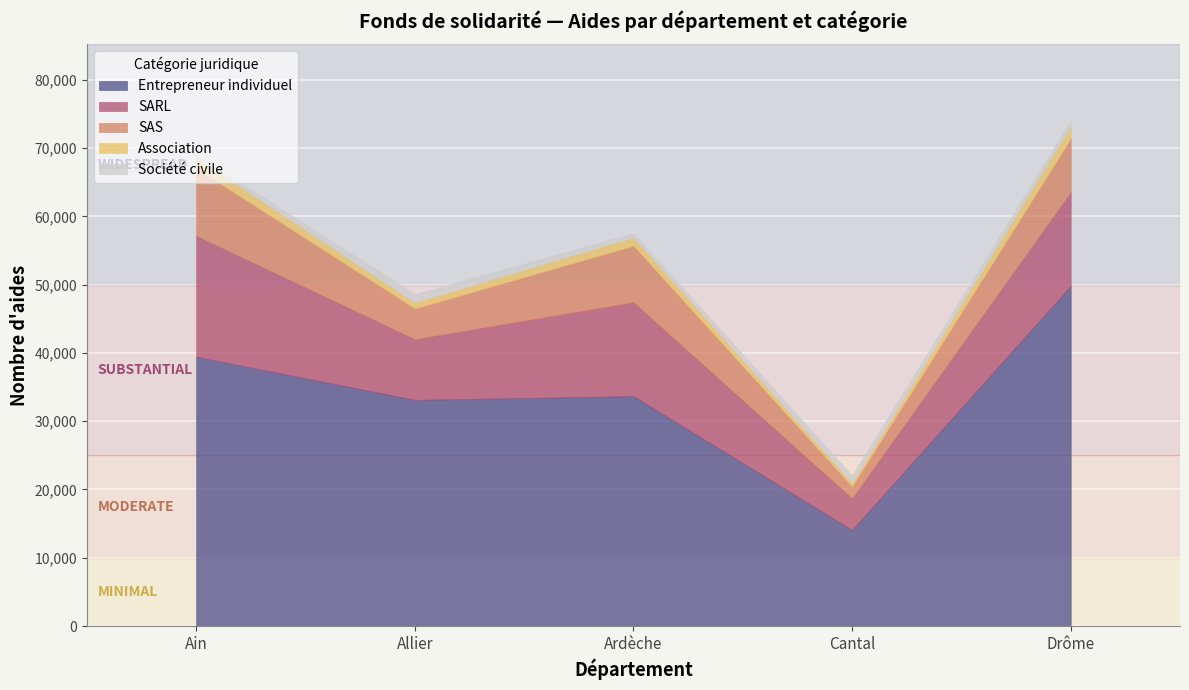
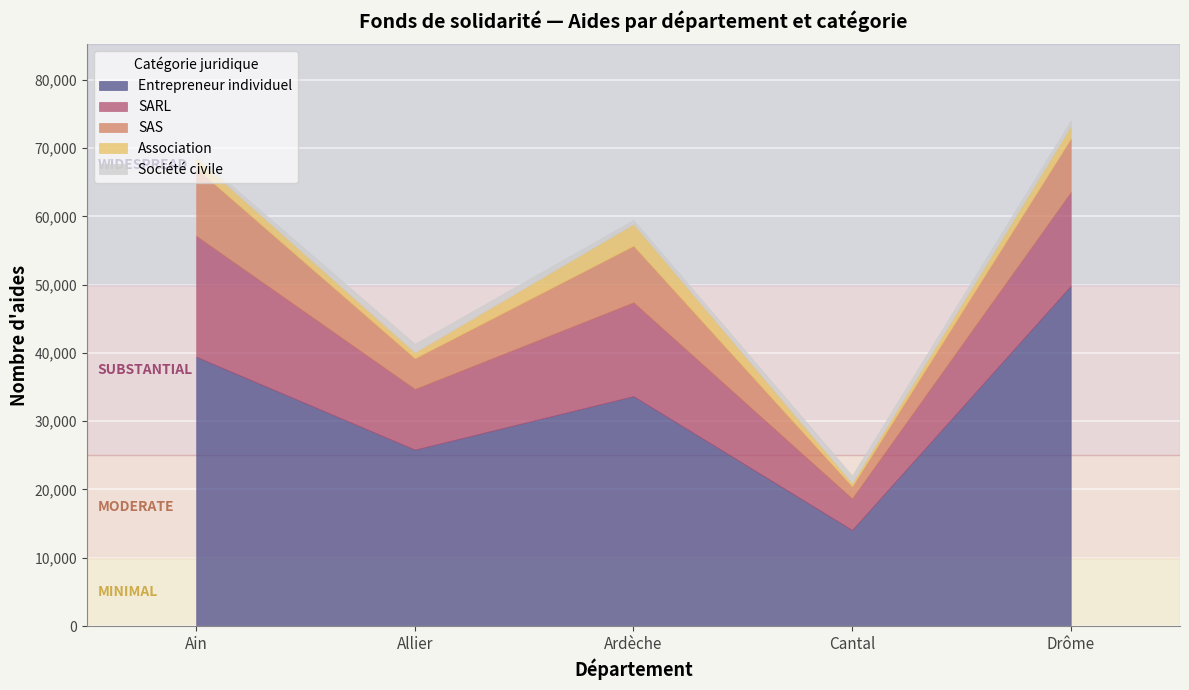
  {
    "Entrepreneur individuel": {
      "Ain": "39,000",
-     "Allier": "33,000",
+     "Allier": "26,000",
      "Ardèche": "34,000",
      "Cantal": "14,000",
      "Drôme": "50,000"
    },
    "SARL": {
      "Ain": "18,000",
      "Allier": "9,000",
      "Ardèche": "14,000",
      "Cantal": "5,000",
      "Drôme": "14,000"
    },
    "SAS": {
      "Allier": "4,000",
      "Ardèche": "8,000",
      "Cantal": "2,000",
      "Drôme": "8,000"
    },
    "Association": {
      "Allier": "1,000",
-     "Ardèche": "1,000",
+     "Ardèche": "3,000",
      "Cantal": "0",
      "Drôme": "2,000"
    },
    "Société civile": {
      "Allier": "1,000",
      "Ardèche": "1,000",
      "Cantal": "1,000",
      "Drôme": "1,000"
    }
  }
